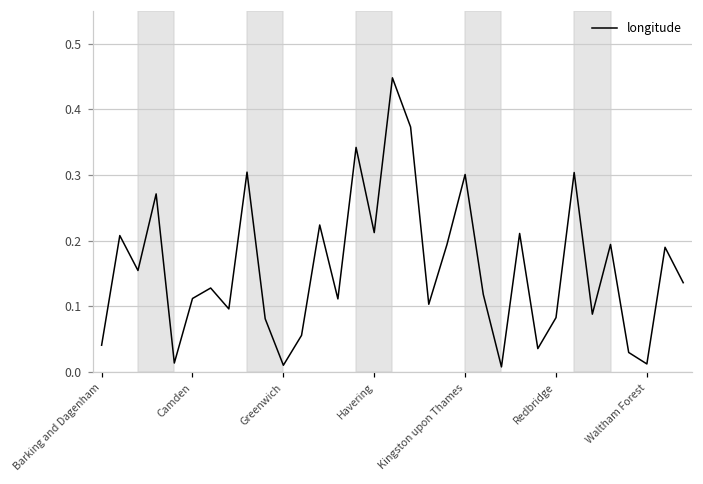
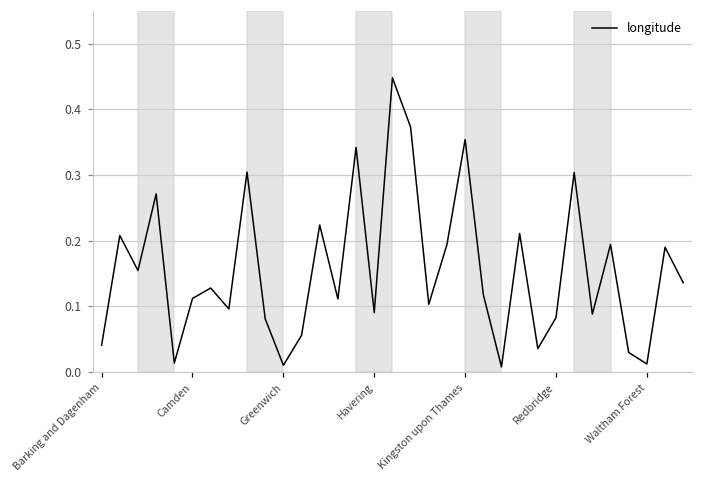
  {
    "Barking and Dagenham": 0.04,
    "Camden": 0.11,
    "Greenwich": 0.01,
-   "Havering": 0.21,
-   "Kingston upon Thames": 0.30,
+   "Havering": 0.09,
+   "Kingston upon Thames": 0.35,
    "Redbridge": 0.08,
    "Waltham Forest": 0.01
  }
